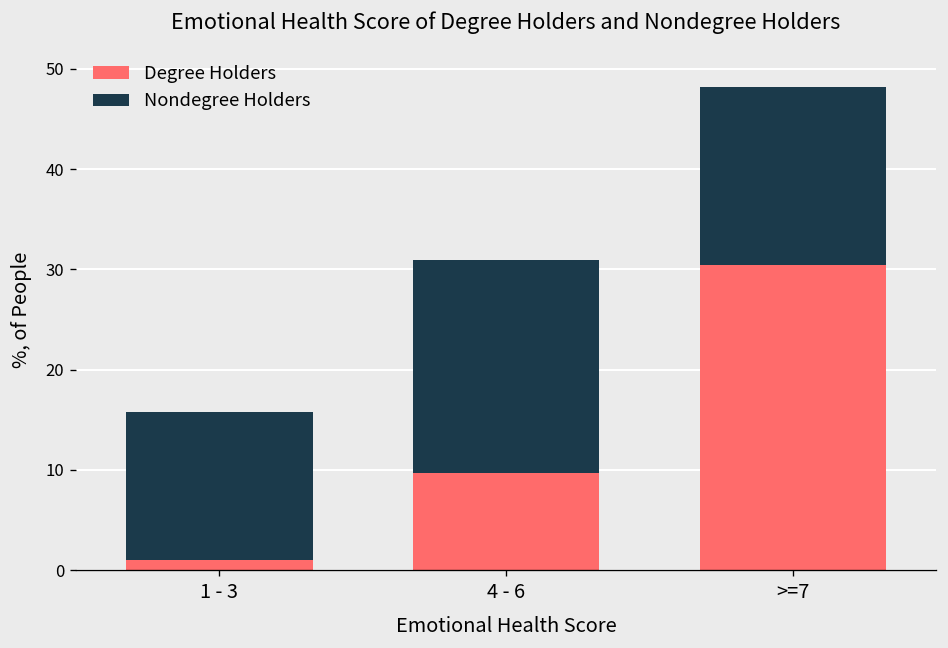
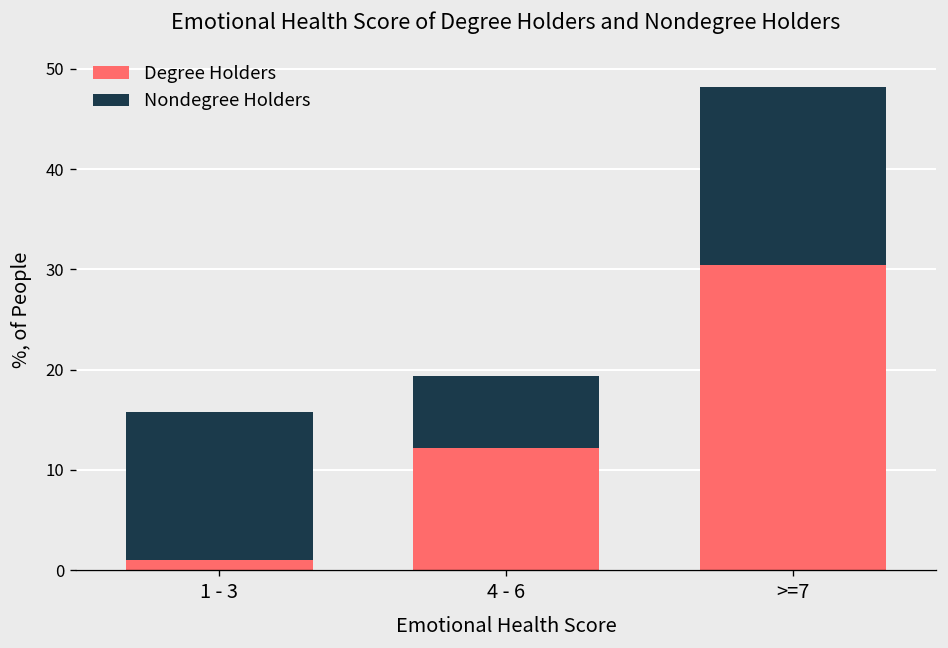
  {
    "Degree Holders": {
      "1 - 3": 1,
-     "4 - 6": 10,
+     "4 - 6": 12,
      ">=7": 30
    },
    "Nondegree Holders": {
      "1 - 3": 15,
-     "4 - 6": 21,
+     "4 - 6": 7,
      ">=7": 18
    }
  }
